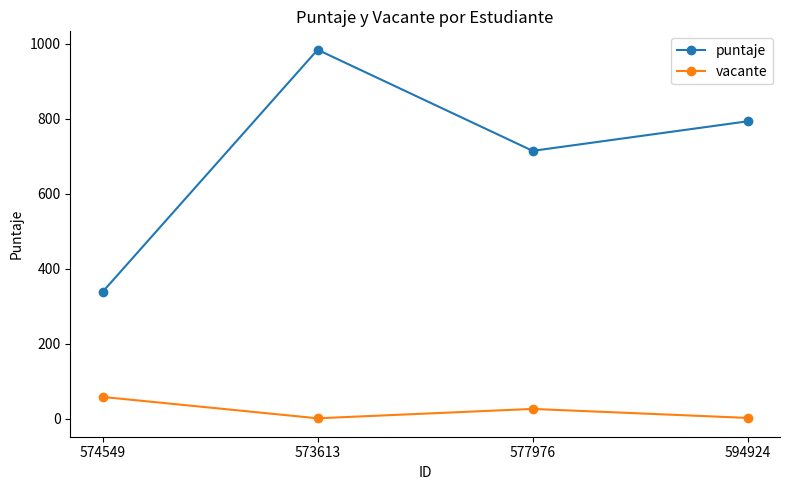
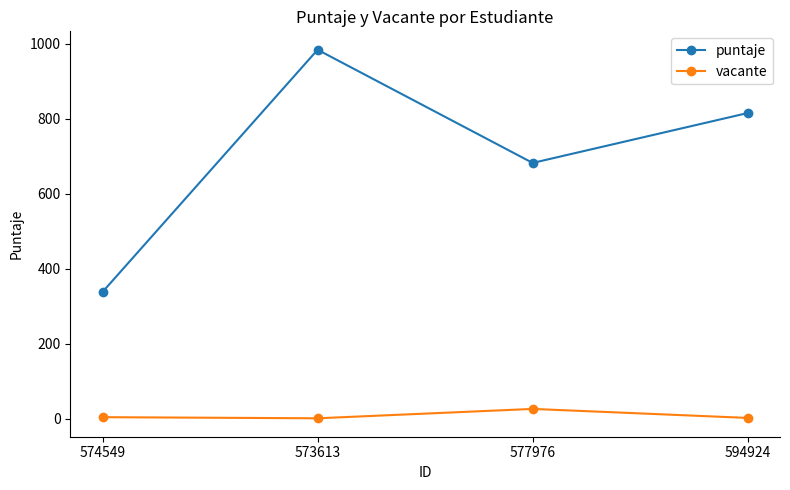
  {
    "puntaje": {
      "574549": 340,
      "573613": 980,
-     "577976": 710,
-     "594924": 790
+     "577976": 680,
+     "594924": 820
    },
    "vacante": {
-     "574549": 60,
+     "574549": 0,
      "573613": 0,
      "577976": 30,
      "594924": 0
    }
  }
